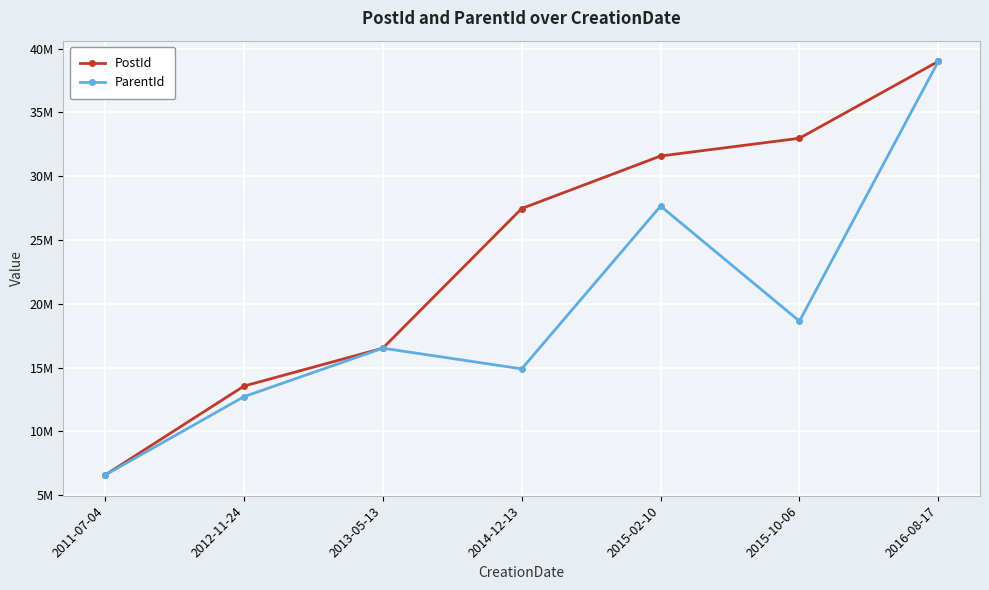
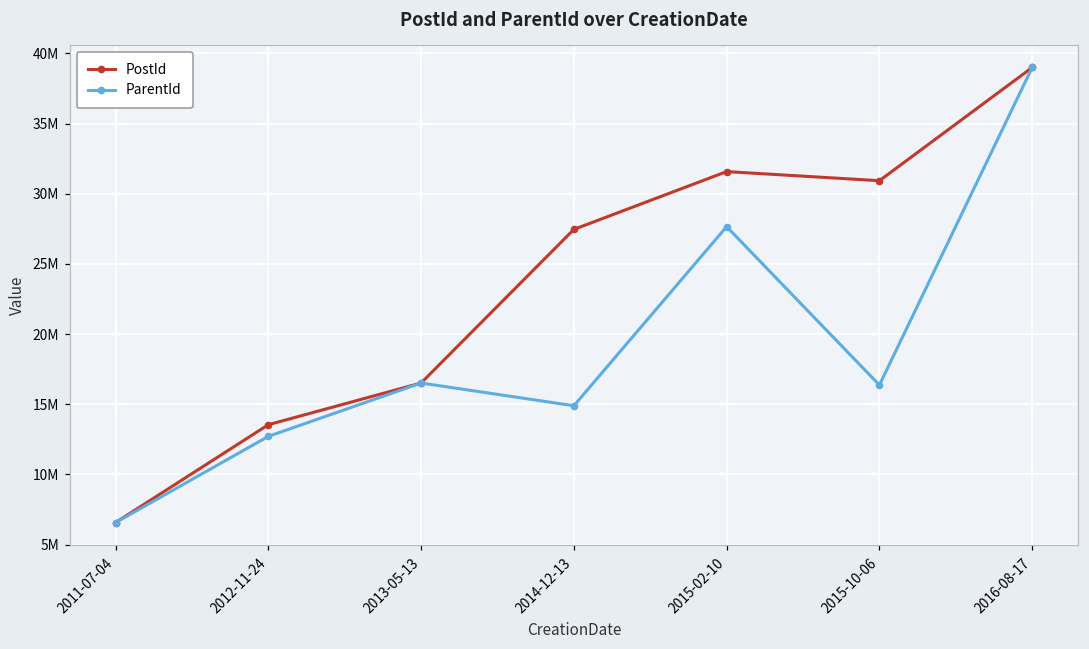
  {
    "PostId": {
      "2012-11-24": 13500000,
      "2014-12-13": 27500000,
      "2015-02-10": 31600000,
-     "2015-10-06": 33000000
+     "2015-10-06": 30900000
    },
    "ParentId": {
      "2012-11-24": 12700000,
      "2014-12-13": 14900000,
      "2015-02-10": 27700000,
-     "2015-10-06": 18600000
+     "2015-10-06": 16400000
    }
  }
